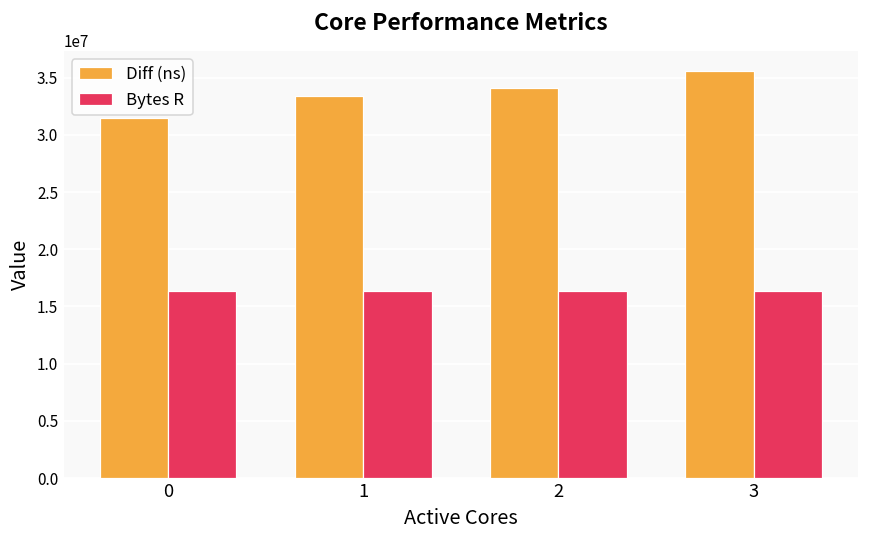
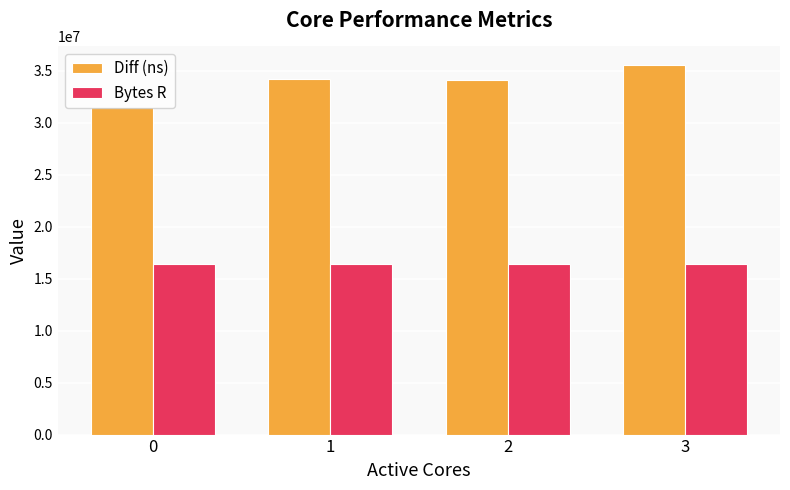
  {
    "Diff (ns)": {
-     "1": 33400000,
+     "1": 34200000,
      "2": 34100000,
      "3": 35600000
    },
    "Bytes R": {
      "0": 16400000,
      "1": 16400000,
      "2": 16400000,
      "3": 16400000
    }
  }
